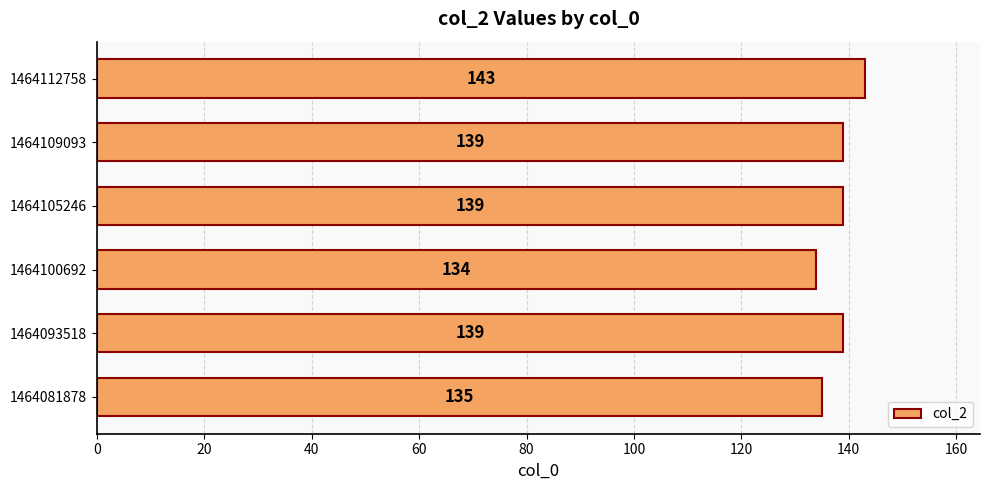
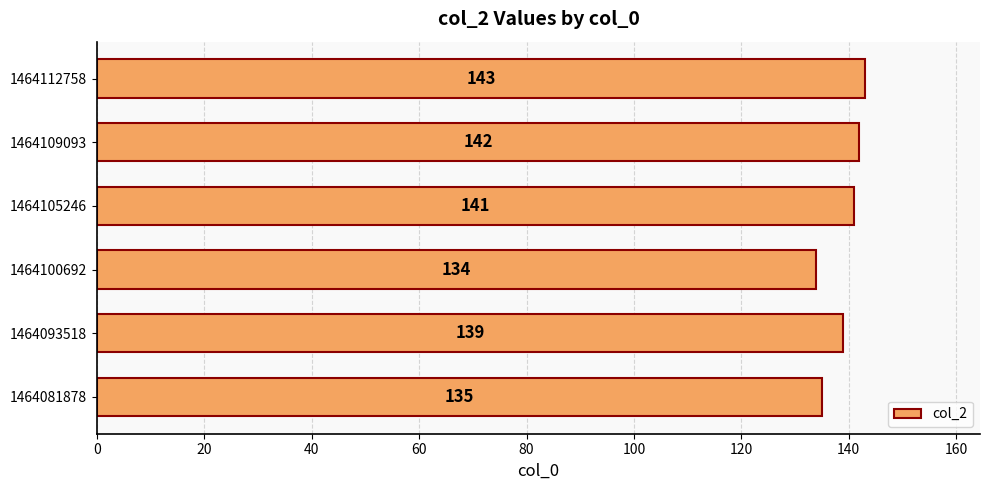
  {
    "1464112758": 143,
-   "1464109093": 139,
-   "1464105246": 139,
+   "1464109093": 142,
+   "1464105246": 141,
    "1464100692": 134,
    "1464093518": 139,
    "1464081878": 135
  }
